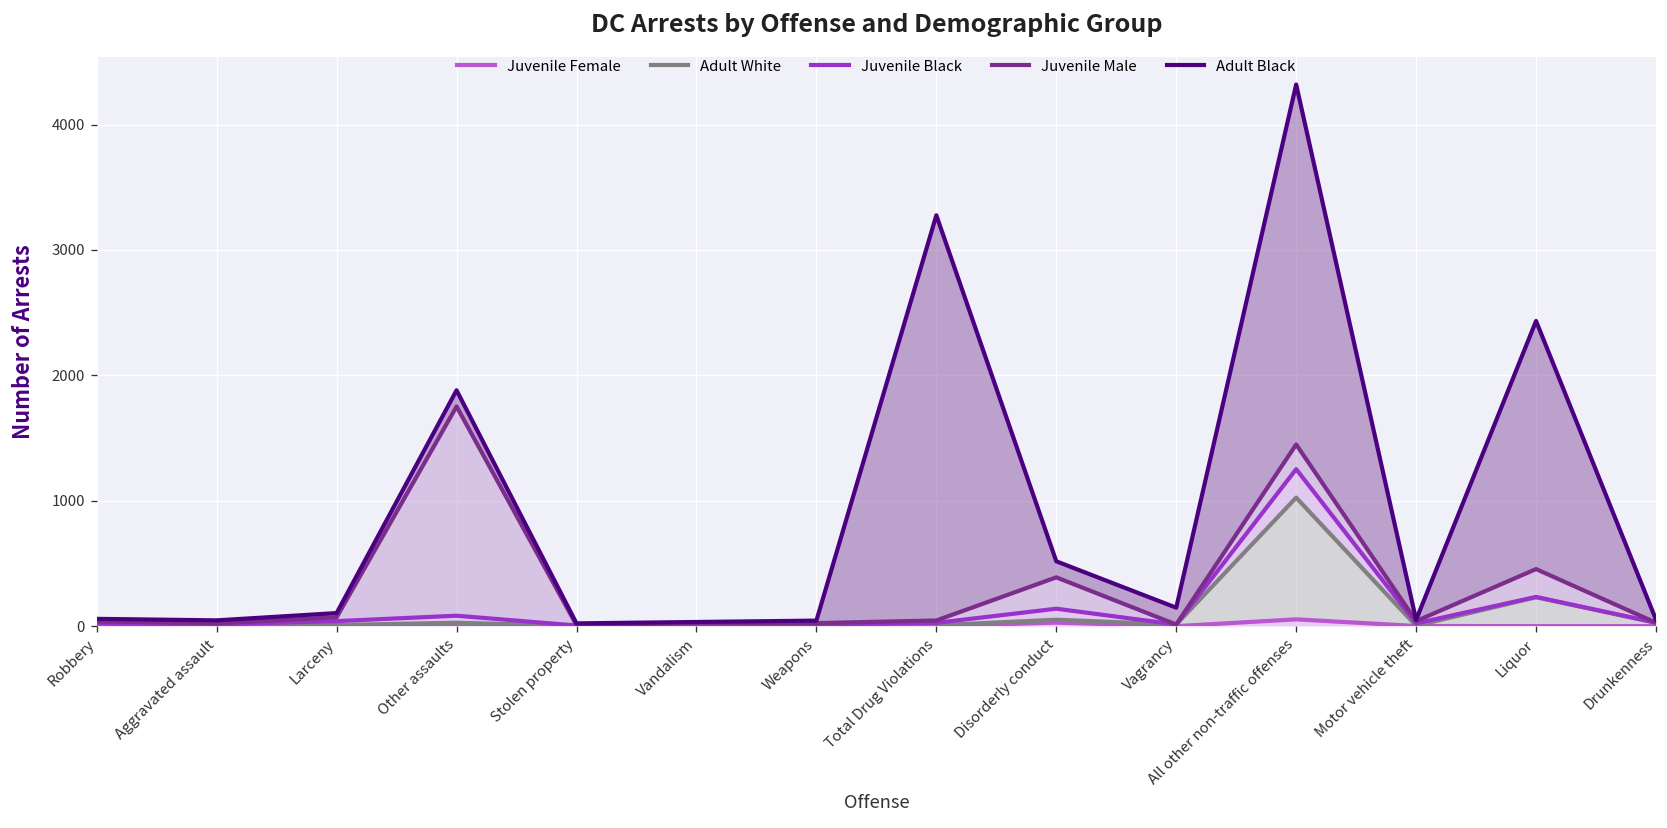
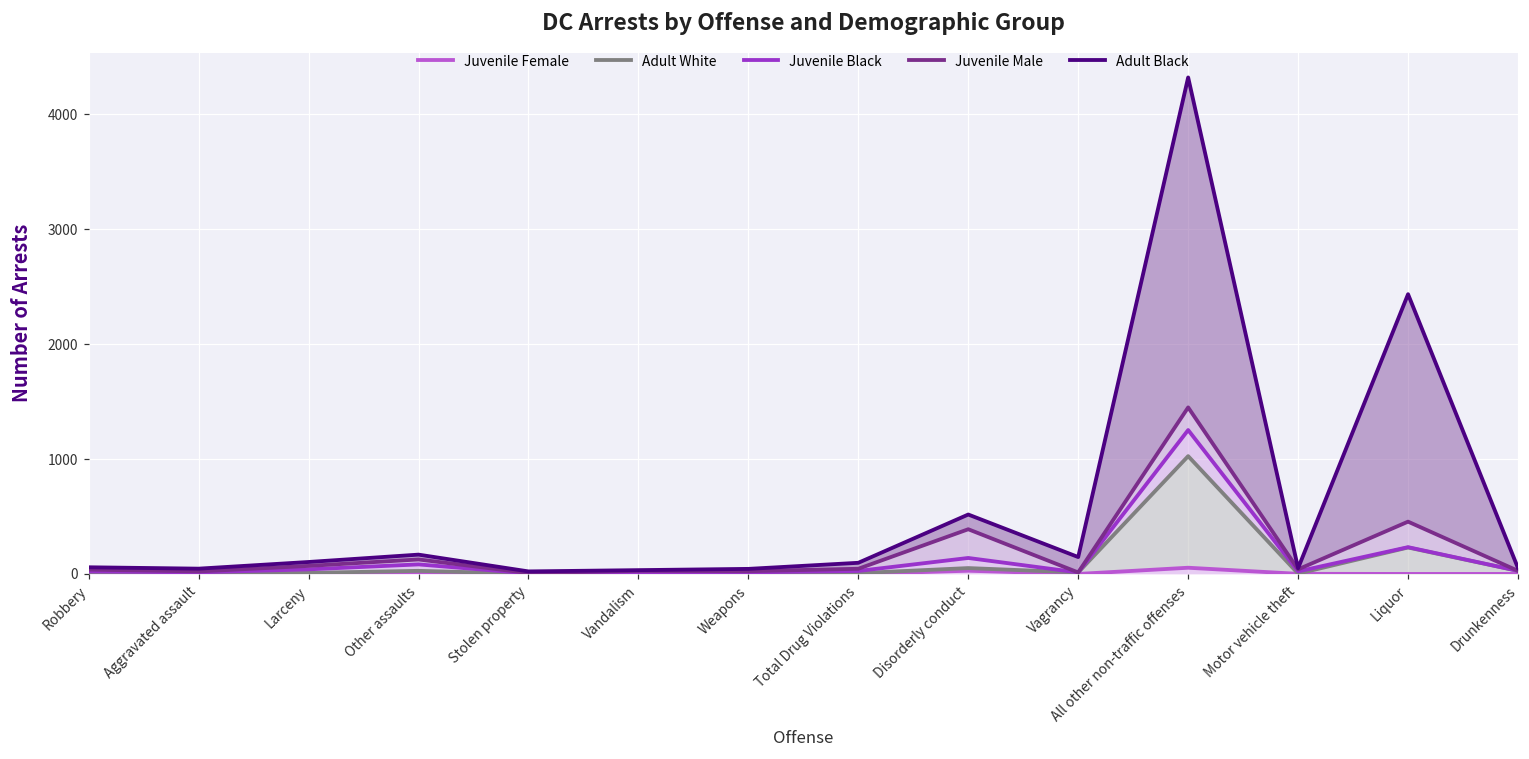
  {
    "Adult White": {
      "All other non-traffic offenses": 970
    },
    "Juvenile Male": {
      "Larceny": 30,
-     "Other assaults": 1670,
+     "Other assaults": 40,
      "Disorderly conduct": 250,
      "All other non-traffic offenses": 200,
      "Liquor": 220
    },
    "Adult Black": {
      "Larceny": 30,
-     "Other assaults": 130,
-     "Total Drug Violations": 3230,
+     "Other assaults": 40,
+     "Total Drug Violations": 50,
      "Disorderly conduct": 130,
      "Vagrancy": 130,
      "All other non-traffic offenses": 2870,
      "Liquor": 1980
    }
  }
